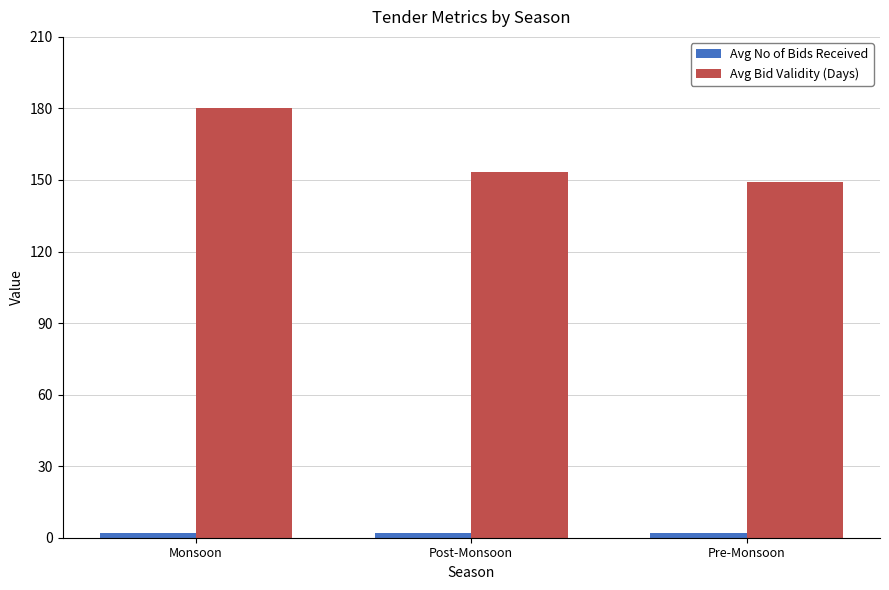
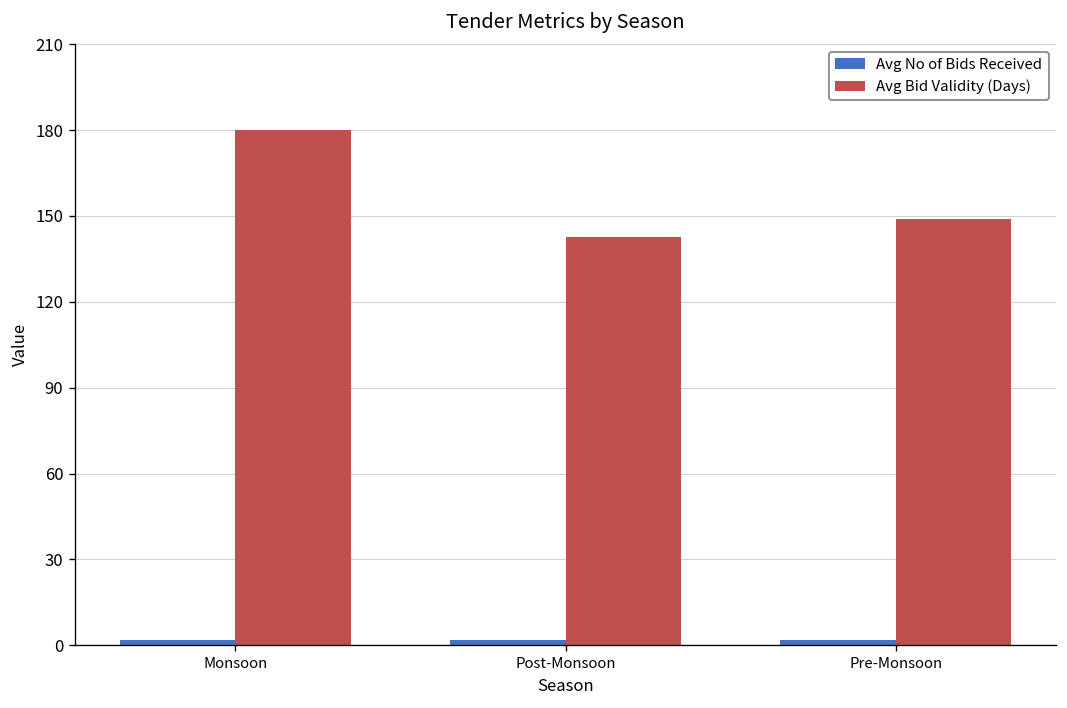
  {
    "Avg No of Bids Received": {
      "Monsoon": 2,
      "Post-Monsoon": 2,
      "Pre-Monsoon": 2
    },
    "Avg Bid Validity (Days)": {
      "Monsoon": 180,
-     "Post-Monsoon": 153,
+     "Post-Monsoon": 143,
      "Pre-Monsoon": 149
    }
  }
